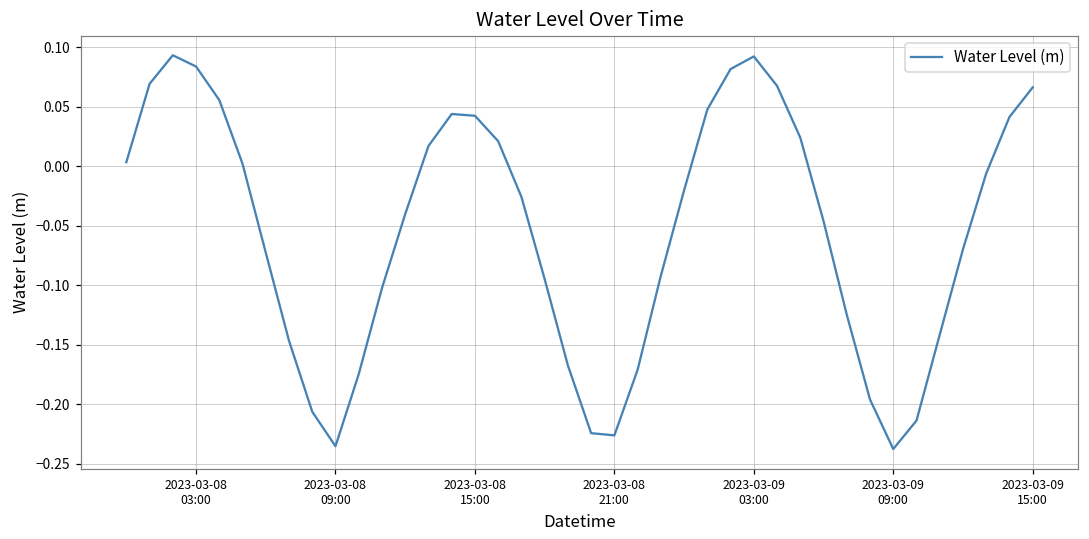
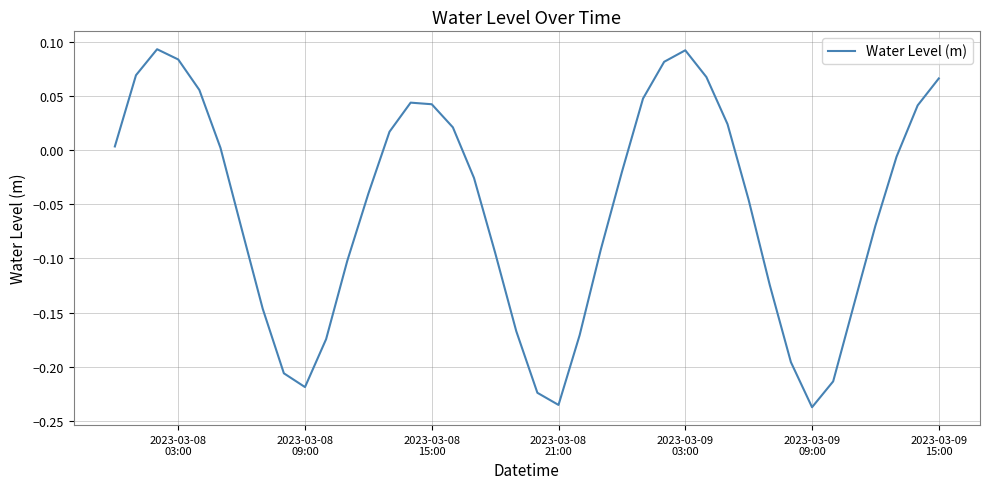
  {
    "2023-03-08 03:00": 0.084,
-   "2023-03-08 09:00": -0.235,
+   "2023-03-08 09:00": -0.219,
    "2023-03-08 15:00": 0.043,
-   "2023-03-08 21:00": -0.226,
+   "2023-03-08 21:00": -0.235,
    "2023-03-09 03:00": 0.092,
    "2023-03-09 09:00": -0.237,
    "2023-03-09 15:00": 0.066
  }
